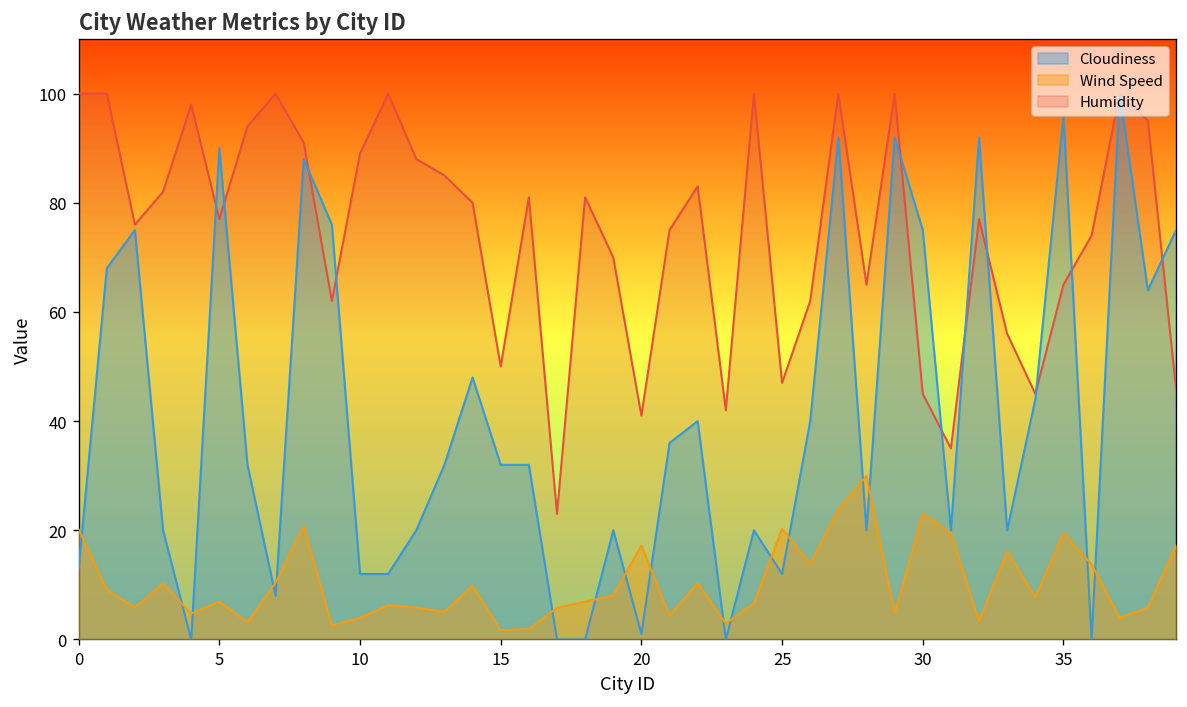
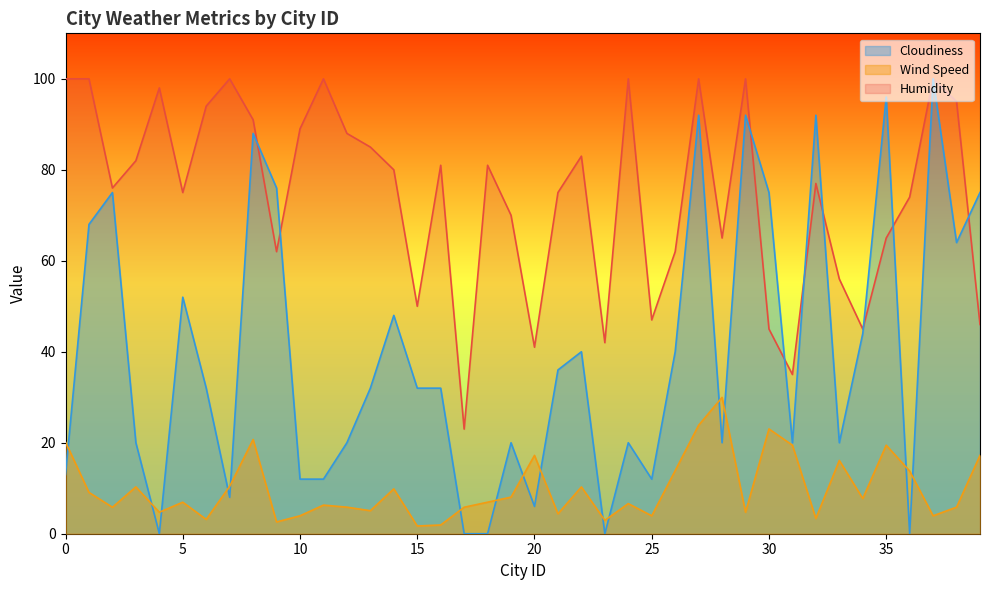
  {
    "Cloudiness": {
      "0": 13,
-     "5": 90,
+     "5": 52,
      "10": 12,
      "15": 32,
-     "20": 1,
+     "20": 6,
      "25": 12,
      "30": 75
    },
    "Wind Speed": {
      "0": 20,
      "5": 7,
      "10": 4,
      "15": 2,
      "20": 17,
-     "25": 20,
+     "25": 4,
      "30": 23,
      "35": 19
    },
    "Humidity": {
      "0": 100,
-     "5": 77,
+     "5": 75,
      "10": 89,
      "15": 50,
      "20": 41,
      "25": 47,
      "30": 45,
      "35": 65
    }
  }
